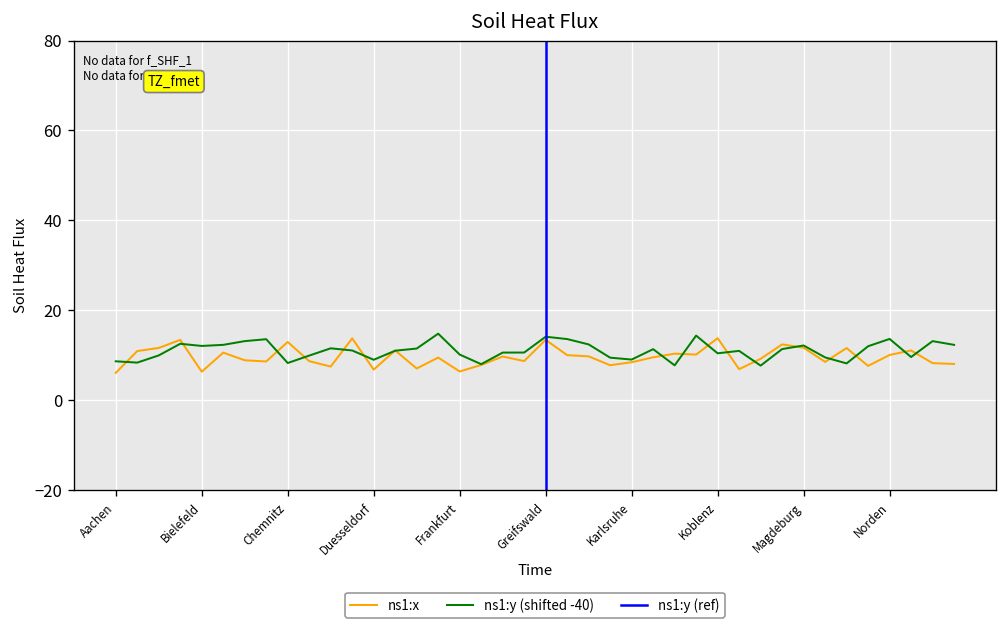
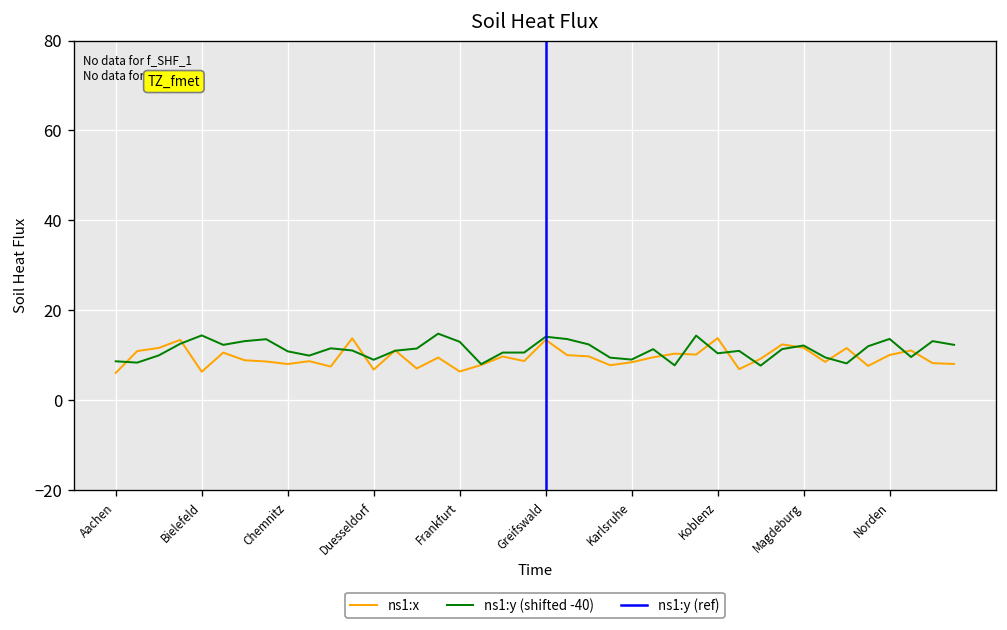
  {
    "ns1:x": {
      "Aachen": 6,
      "Bielefeld": 6,
-     "Chemnitz": 13,
+     "Chemnitz": 8,
      "Duesseldorf": 7,
      "Frankfurt": 6,
      "Greifswald": 13,
      "Koblenz": 14,
      "Norden": 10
    },
    "ns1:y (shifted -40)": {
      "Aachen": 9,
-     "Bielefeld": 12,
-     "Chemnitz": 8,
+     "Bielefeld": 14,
+     "Chemnitz": 11,
      "Duesseldorf": 9,
-     "Frankfurt": 10,
+     "Frankfurt": 13,
      "Greifswald": 14,
      "Koblenz": 10,
      "Norden": 14
    }
  }
